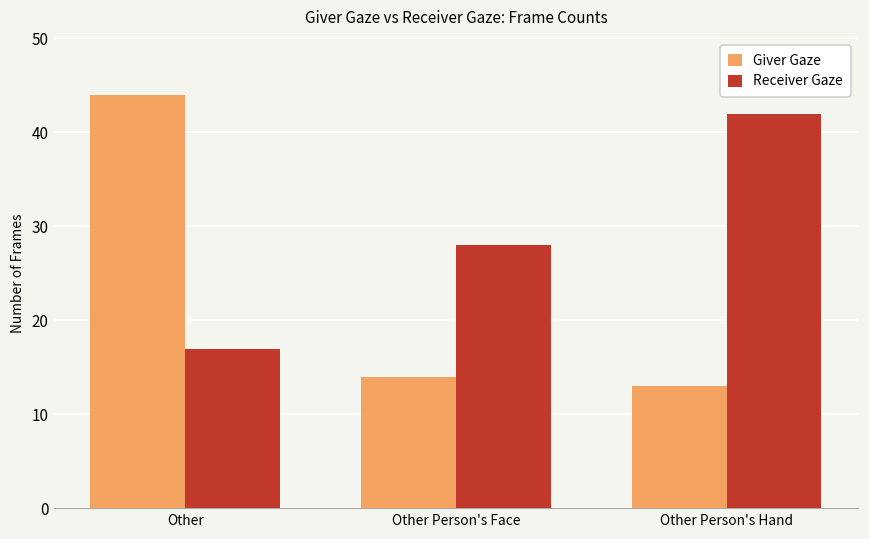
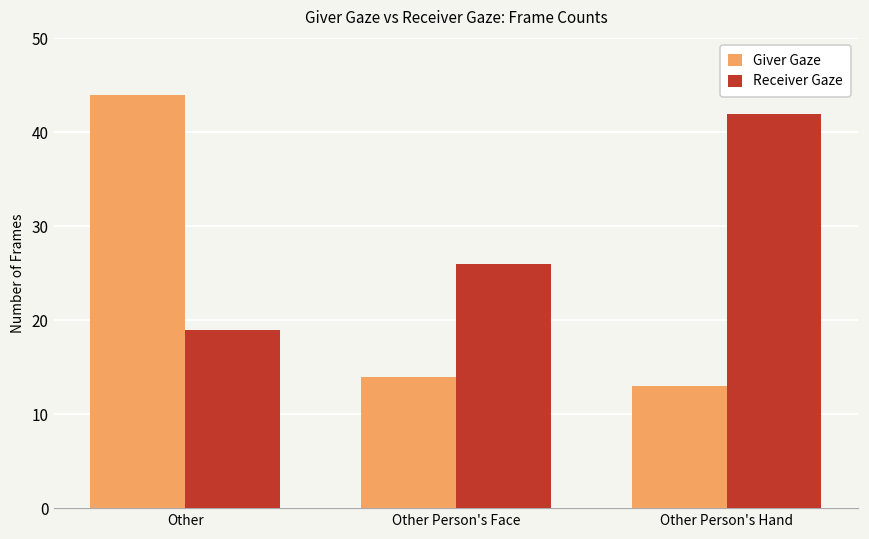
  {
    "Giver Gaze": {
      "Other": 44,
      "Other Person's Face": 14,
      "Other Person's Hand": 13
    },
    "Receiver Gaze": {
-     "Other": 17,
-     "Other Person's Face": 28,
+     "Other": 19,
+     "Other Person's Face": 26,
      "Other Person's Hand": 42
    }
  }
